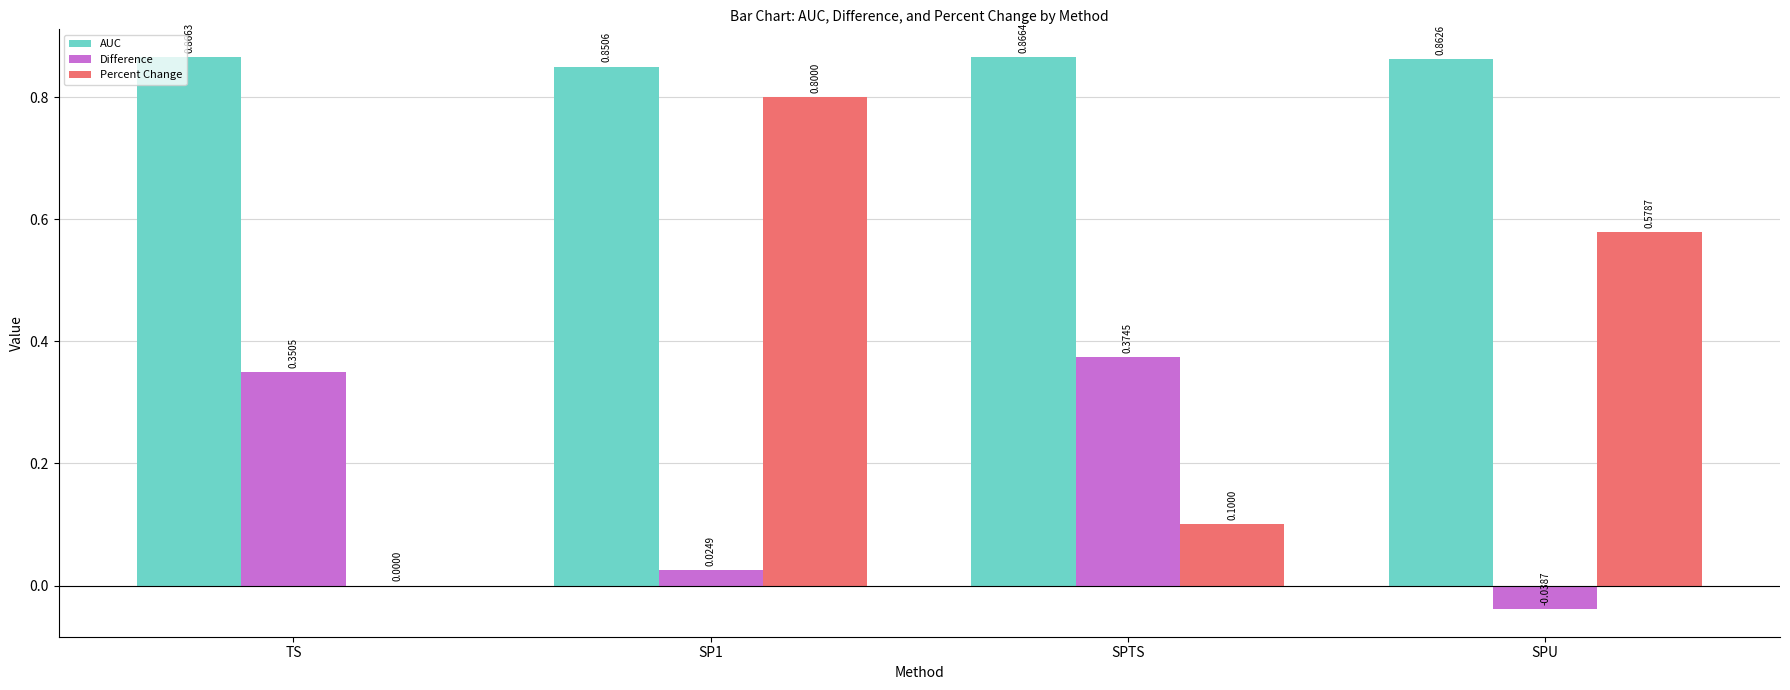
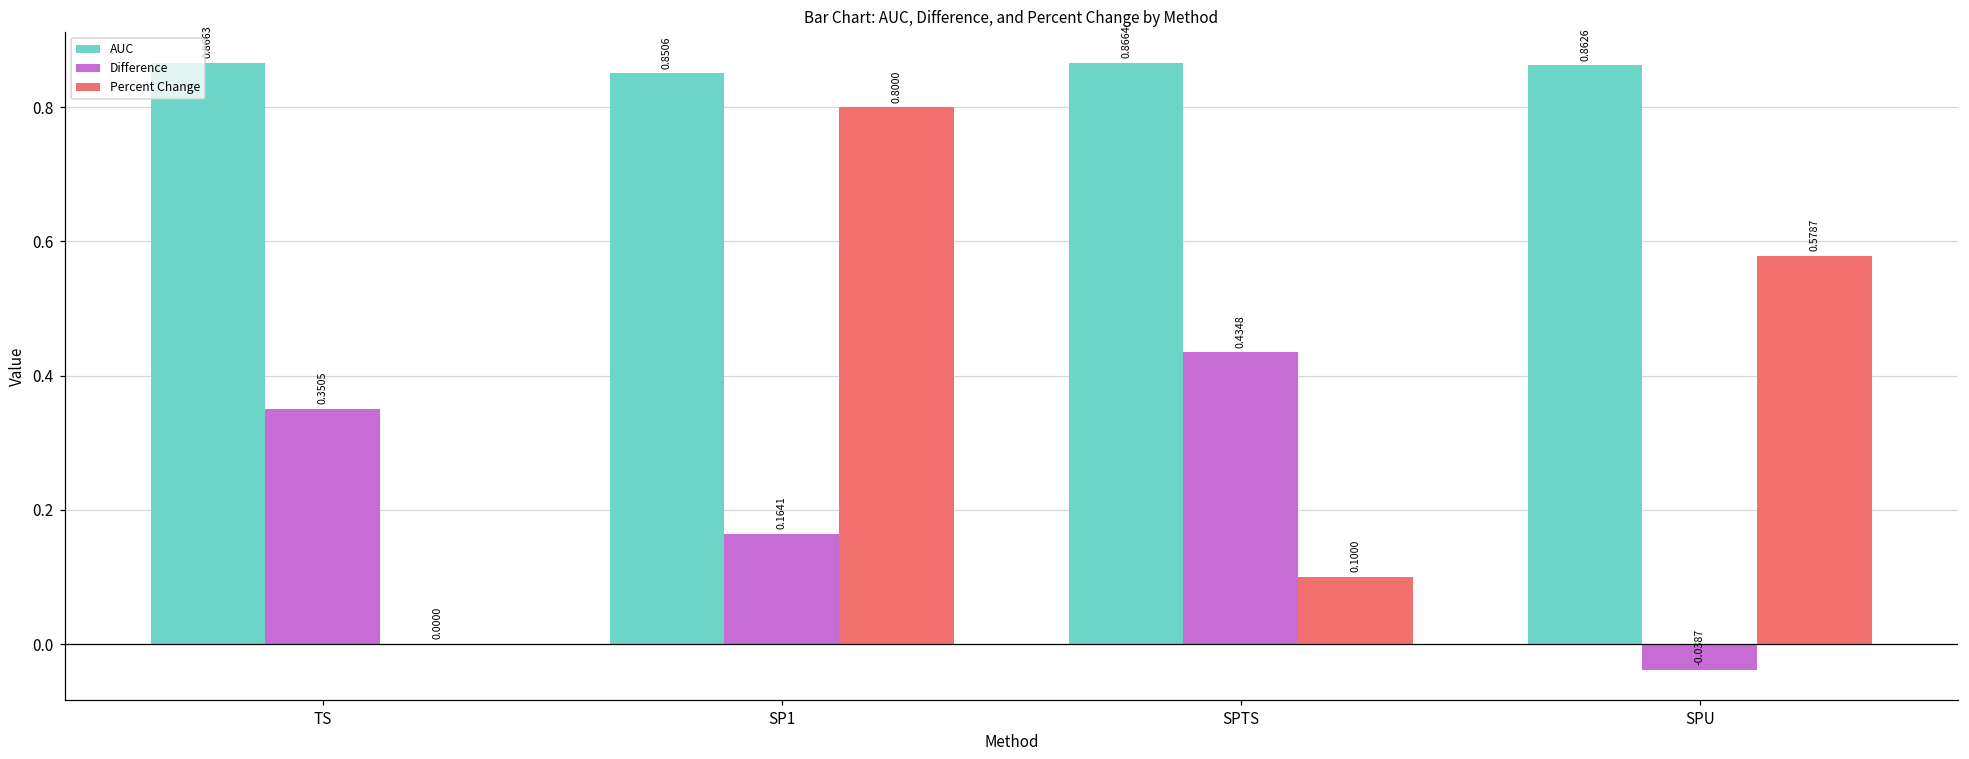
  {
    "AUC": {
      "SP1": 0.8506,
      "SPTS": 0.8664,
      "SPU": 0.8626
    },
    "Difference": {
      "TS": 0.3505,
-     "SP1": 0.0249,
-     "SPTS": 0.3745,
+     "SP1": 0.1641,
+     "SPTS": 0.4348,
      "SPU": -0.0387
    },
    "Percent Change": {
      "TS": 0.0000,
      "SP1": 0.8000,
      "SPTS": 0.1000,
      "SPU": 0.5787
    }
  }
